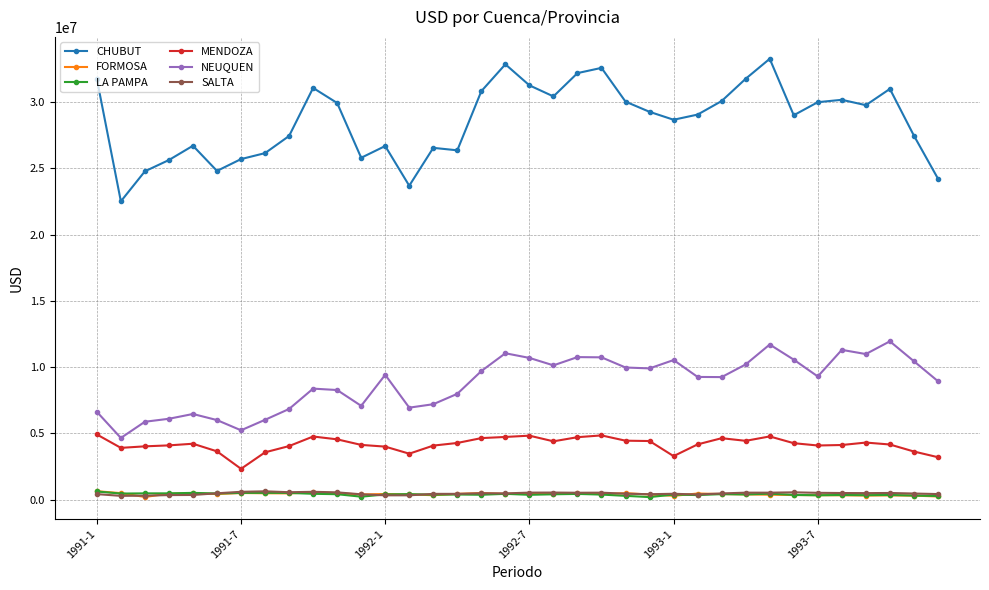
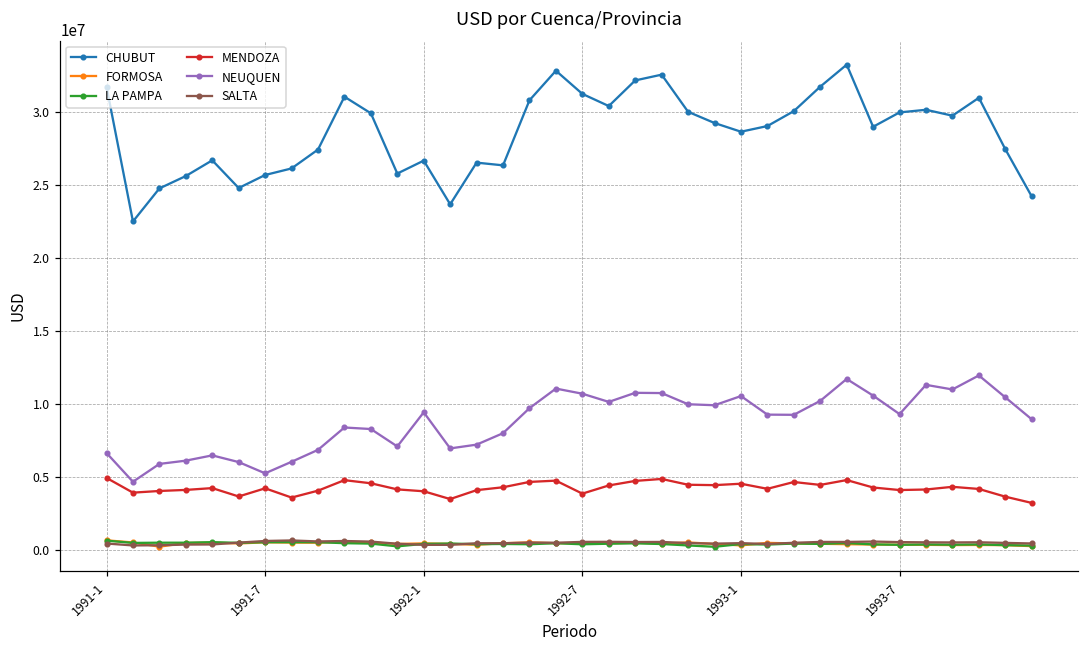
  {
    "CHUBUT": {
      "1991-7": 25700000,
      "1992-1": 26700000,
      "1992-7": 31300000,
      "1993-1": 28700000,
      "1993-7": 30000000
    },
    "MENDOZA": {
      "1991-1": 4900000,
-     "1991-7": 2300000,
+     "1991-7": 4200000,
      "1992-1": 4000000,
-     "1992-7": 4800000,
-     "1993-1": 3300000,
+     "1992-7": 3800000,
+     "1993-1": 4500000,
      "1993-7": 4100000
    },
    "NEUQUEN": {
      "1991-1": 6600000,
      "1991-7": 5200000,
      "1992-1": 9400000,
      "1992-7": 10700000,
      "1993-1": 10500000,
      "1993-7": 9300000
    },
    "SALTA": {
      "1991-1": 400000
    }
  }
